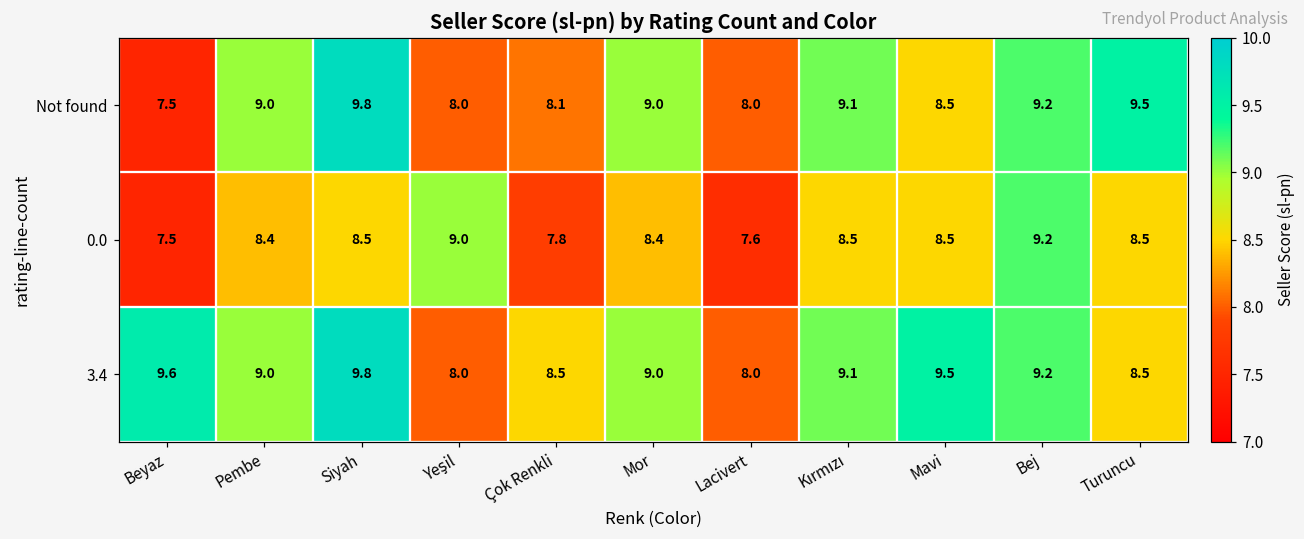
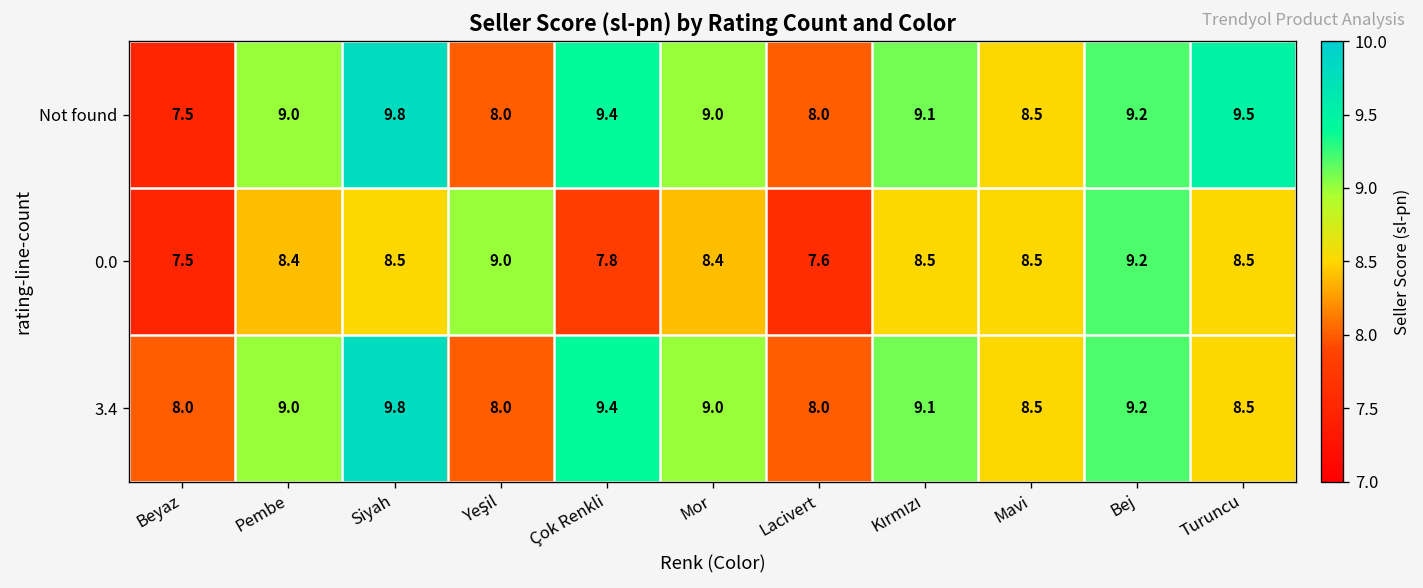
  {
    "Not found": {
      "Beyaz": 7.5,
      "Pembe": 9.0,
      "Siyah": 9.8,
      "Yeşil": 8.0,
-     "Çok Renkli": 8.1,
+     "Çok Renkli": 9.4,
      "Mor": 9.0,
      "Lacivert": 8.0,
      "Kırmızı": 9.1,
      "Mavi": 8.5,
      "Bej": 9.2,
      "Turuncu": 9.5
    },
    "0.0": {
      "Beyaz": 7.5,
      "Pembe": 8.4,
      "Siyah": 8.5,
      "Yeşil": 9.0,
      "Çok Renkli": 7.8,
      "Mor": 8.4,
      "Lacivert": 7.6,
      "Kırmızı": 8.5,
      "Mavi": 8.5,
      "Bej": 9.2,
      "Turuncu": 8.5
    },
    "3.4": {
-     "Beyaz": 9.6,
+     "Beyaz": 8.0,
      "Pembe": 9.0,
      "Siyah": 9.8,
      "Yeşil": 8.0,
-     "Çok Renkli": 8.5,
+     "Çok Renkli": 9.4,
      "Mor": 9.0,
      "Lacivert": 8.0,
      "Kırmızı": 9.1,
-     "Mavi": 9.5,
+     "Mavi": 8.5,
      "Bej": 9.2,
      "Turuncu": 8.5
    }
  }
